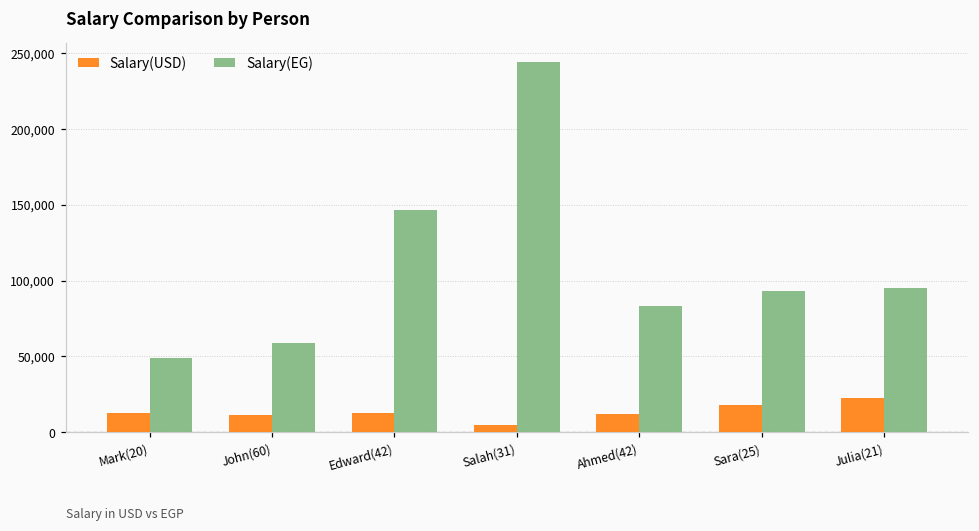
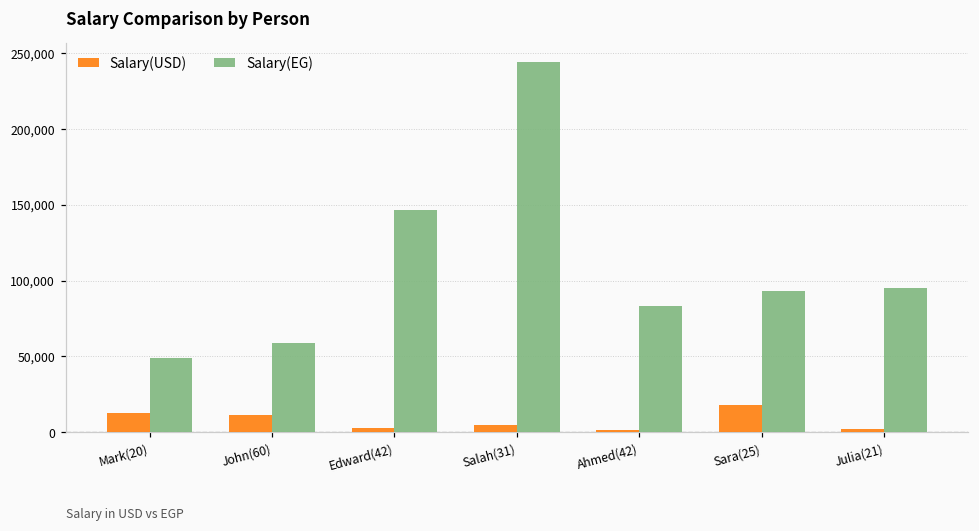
  {
    "Salary(USD)": {
      "Mark(20)": "13,000",
      "John(60)": "12,000",
-     "Edward(42)": "13,000",
+     "Edward(42)": "3,000",
      "Salah(31)": "5,000",
-     "Ahmed(42)": "12,000",
+     "Ahmed(42)": "2,000",
      "Sara(25)": "18,000",
-     "Julia(21)": "23,000"
+     "Julia(21)": "2,000"
    },
    "Salary(EG)": {
      "Mark(20)": "49,000",
      "John(60)": "59,000",
      "Edward(42)": "147,000",
      "Salah(31)": "244,000",
      "Ahmed(42)": "83,000",
      "Sara(25)": "93,000",
      "Julia(21)": "95,000"
    }
  }
